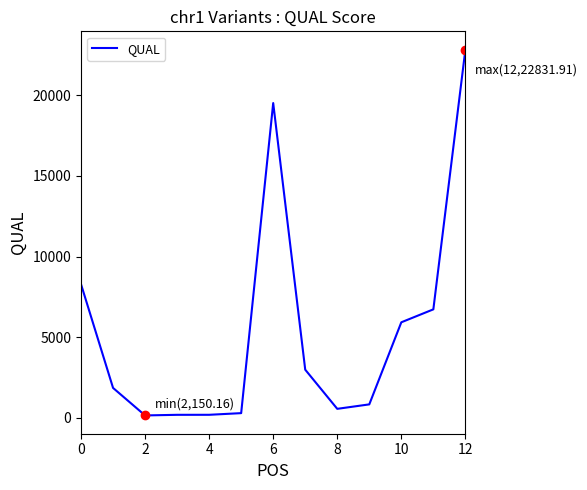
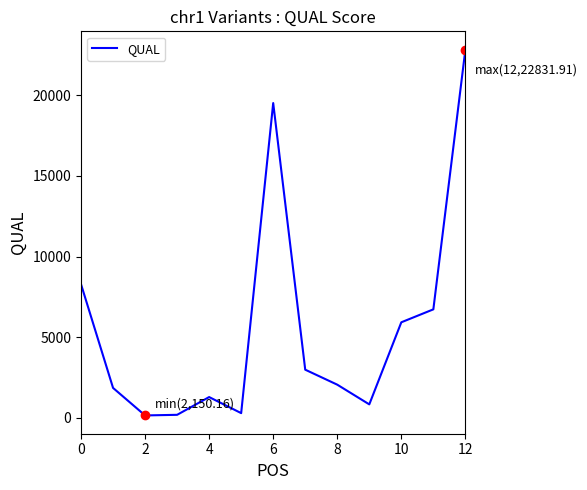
  {
    "QUAL": {
      "0": 8300,
-     "4": 200,
+     "4": 1300,
      "6": 19500,
-     "8": 600,
+     "8": 2100,
      "10": 5900
    }
  }
